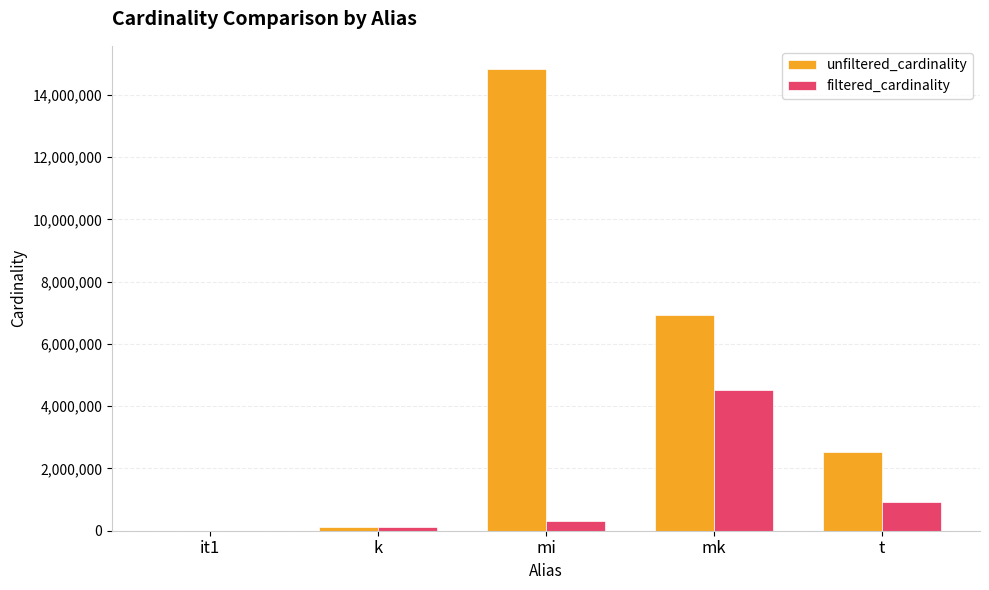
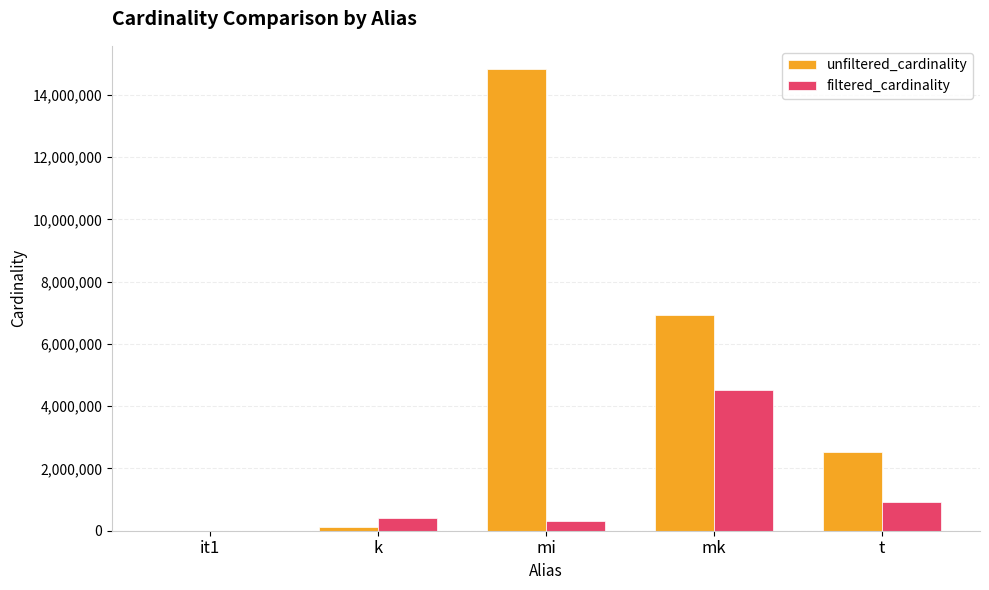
  {
    "unfiltered_cardinality": {
      "k": "100,000",
      "mi": "14,800,000",
      "mk": "6,900,000",
      "t": "2,500,000"
    },
    "filtered_cardinality": {
-     "k": "100,000",
+     "k": "400,000",
      "mi": "300,000",
      "mk": "4,500,000",
      "t": "900,000"
    }
  }
